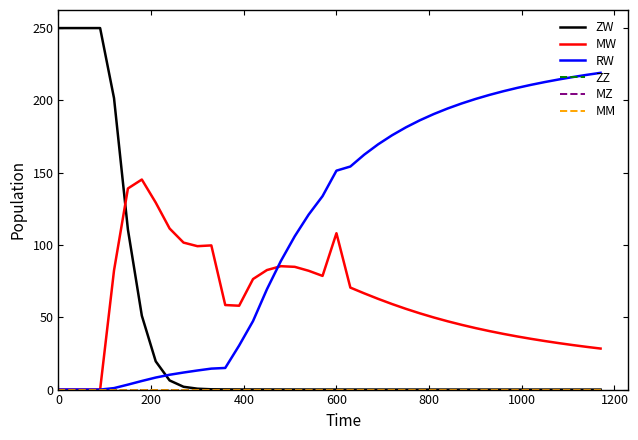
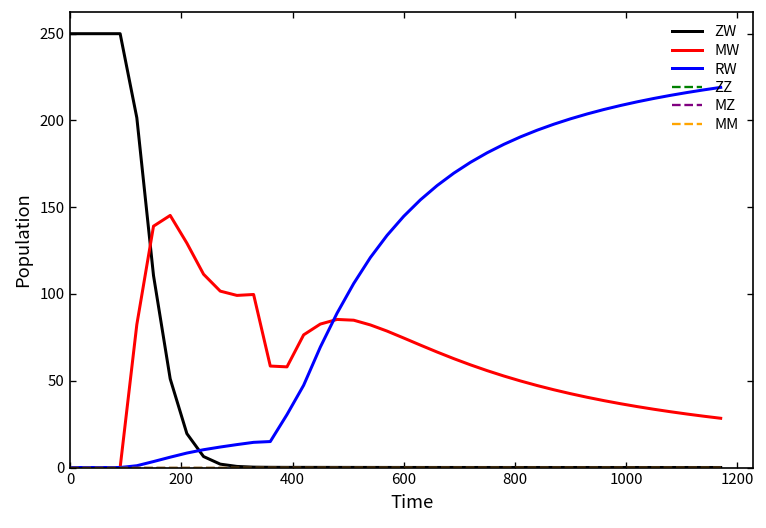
  {
    "ZW": {
      "0": 250
    },
    "MW": {
-     "600": 108
+     "600": 75
    },
    "RW": {
-     "600": 151
+     "600": 145
    }
  }
